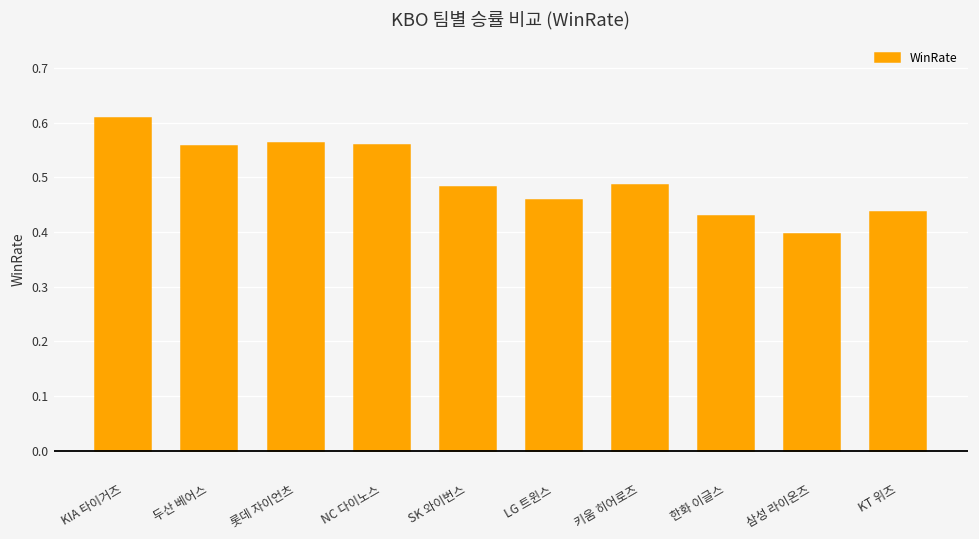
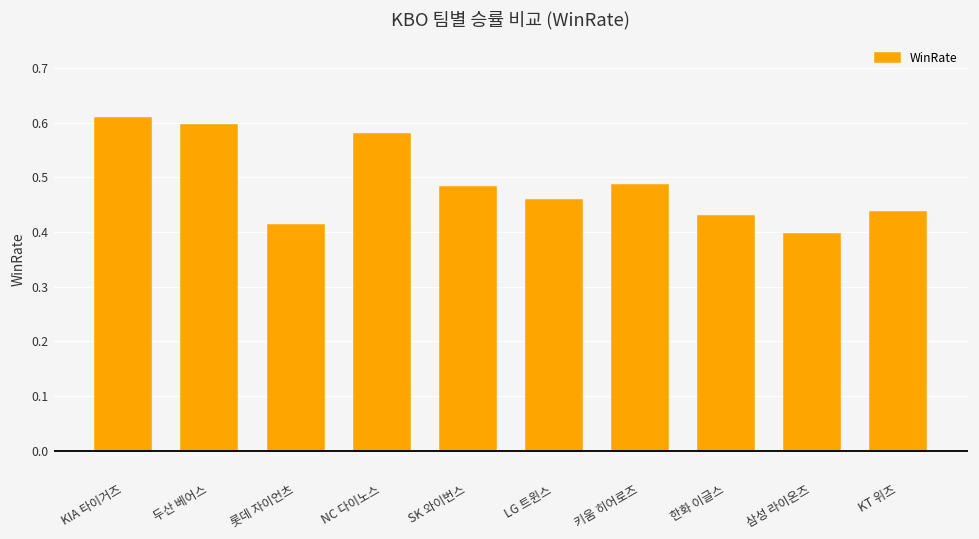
  {
    "KIA 타이거즈": 0.61,
-   "두산 베어스": 0.56,
-   "롯데 자이언츠": 0.56,
-   "NC 다이노스": 0.56,
+   "두산 베어스": 0.60,
+   "롯데 자이언츠": 0.41,
+   "NC 다이노스": 0.58,
    "SK 와이번스": 0.48,
    "LG 트윈스": 0.46,
    "키움 히어로즈": 0.49,
    "한화 이글스": 0.43,
    "삼성 라이온즈": 0.40,
    "KT 위즈": 0.44
  }
